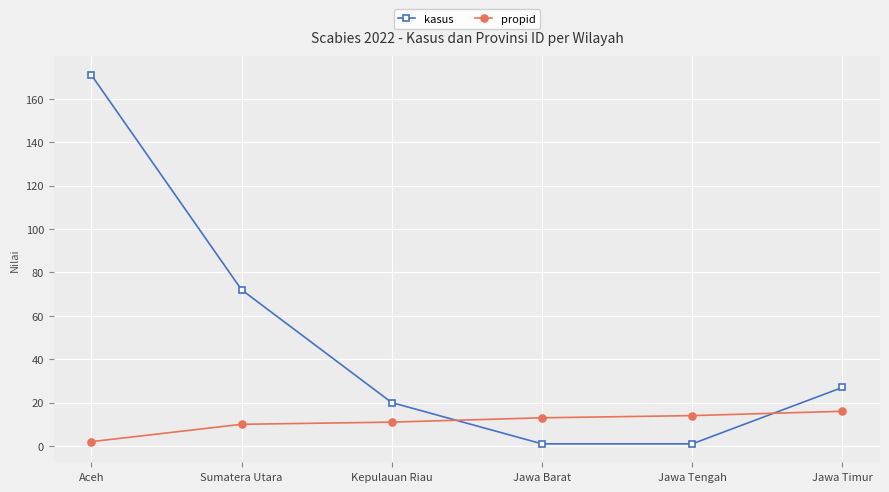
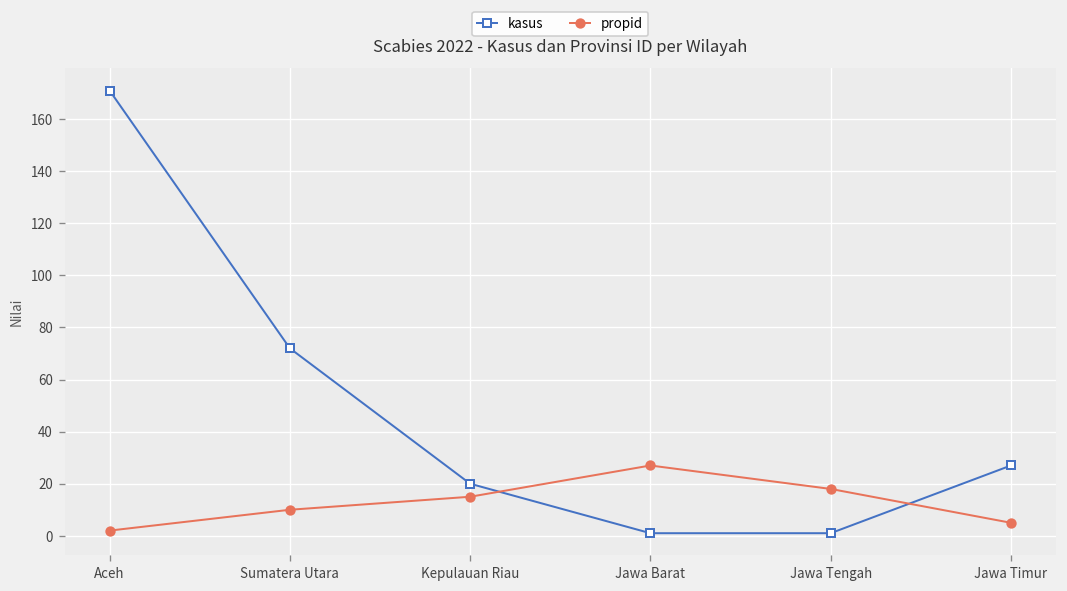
  {
    "kasus": {
      "Aceh": 171,
      "Sumatera Utara": 72,
      "Kepulauan Riau": 20,
      "Jawa Barat": 1,
      "Jawa Tengah": 1,
      "Jawa Timur": 27
    },
    "propid": {
      "Aceh": 2,
      "Sumatera Utara": 10,
-     "Kepulauan Riau": 11,
-     "Jawa Barat": 13,
-     "Jawa Tengah": 14,
-     "Jawa Timur": 16
+     "Kepulauan Riau": 15,
+     "Jawa Barat": 27,
+     "Jawa Tengah": 18,
+     "Jawa Timur": 5
    }
  }
